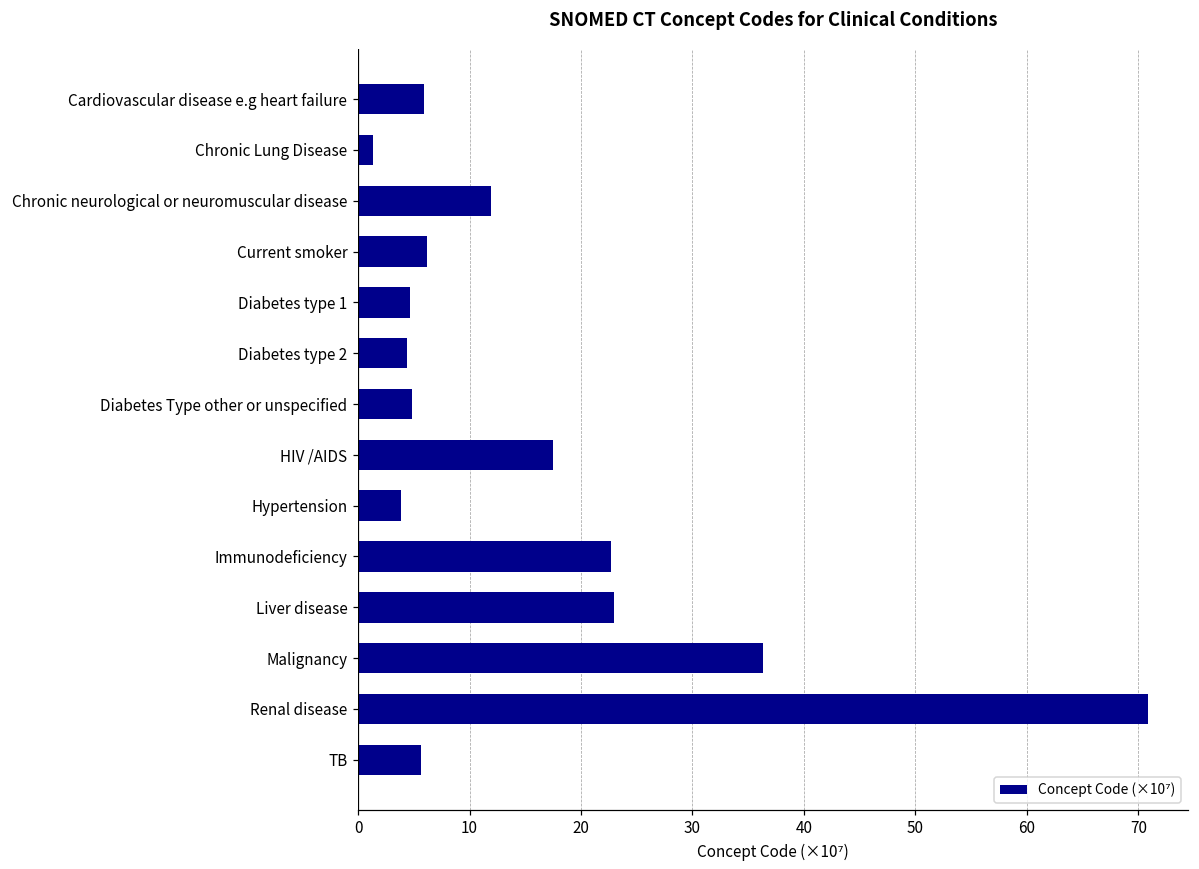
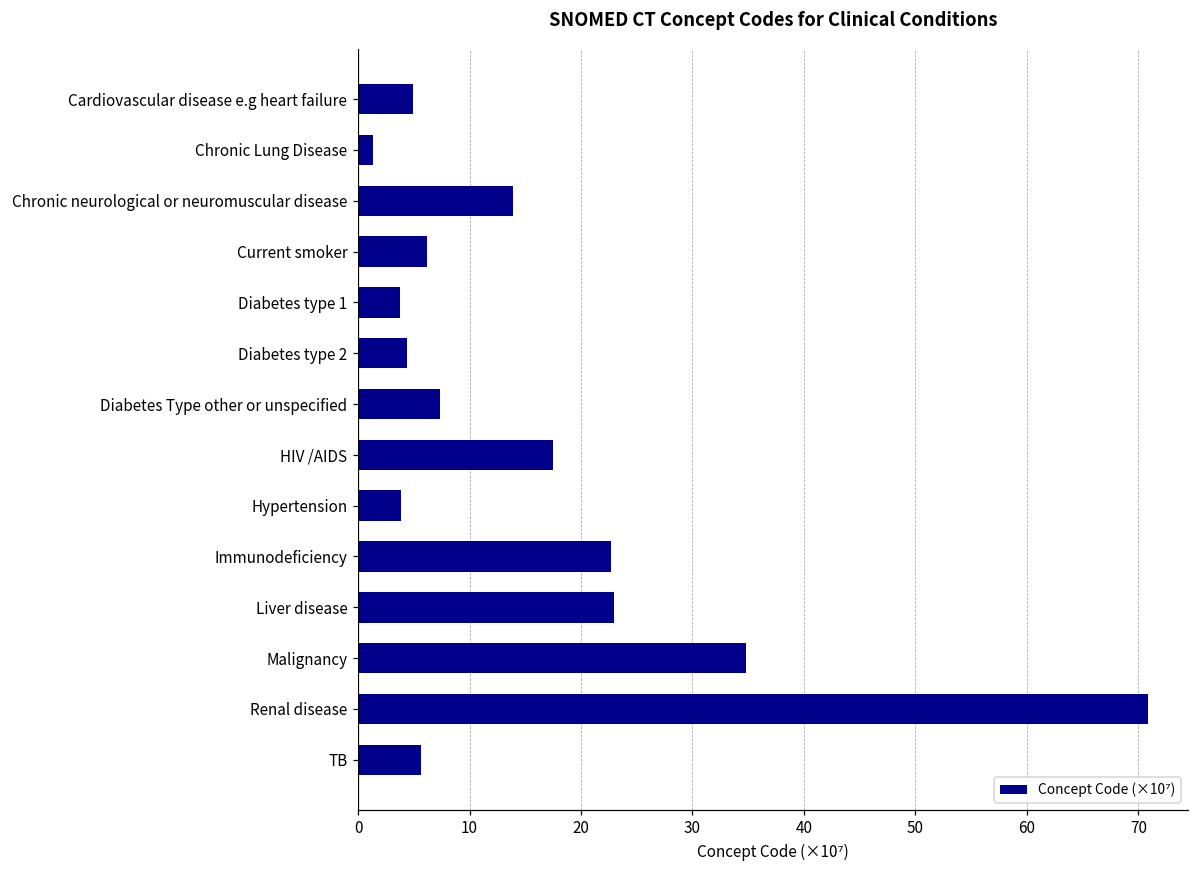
  {
-   "Cardiovascular disease e.g heart failure": 6.0,
+   "Cardiovascular disease e.g heart failure": 5.0,
    "Chronic Lung Disease": 1.4,
-   "Chronic neurological or neuromuscular disease": 11.9,
+   "Chronic neurological or neuromuscular disease": 13.9,
    "Current smoker": 6.2,
-   "Diabetes type 1": 4.7,
+   "Diabetes type 1": 3.7,
    "Diabetes type 2": 4.4,
-   "Diabetes Type other or unspecified": 4.8,
+   "Diabetes Type other or unspecified": 7.3,
    "HIV /AIDS": 17.5,
    "Hypertension": 3.8,
    "Immunodeficiency": 22.7,
    "Liver disease": 22.9,
-   "Malignancy": 36.3,
+   "Malignancy": 34.8,
    "Renal disease": 70.9,
    "TB": 5.7
  }
